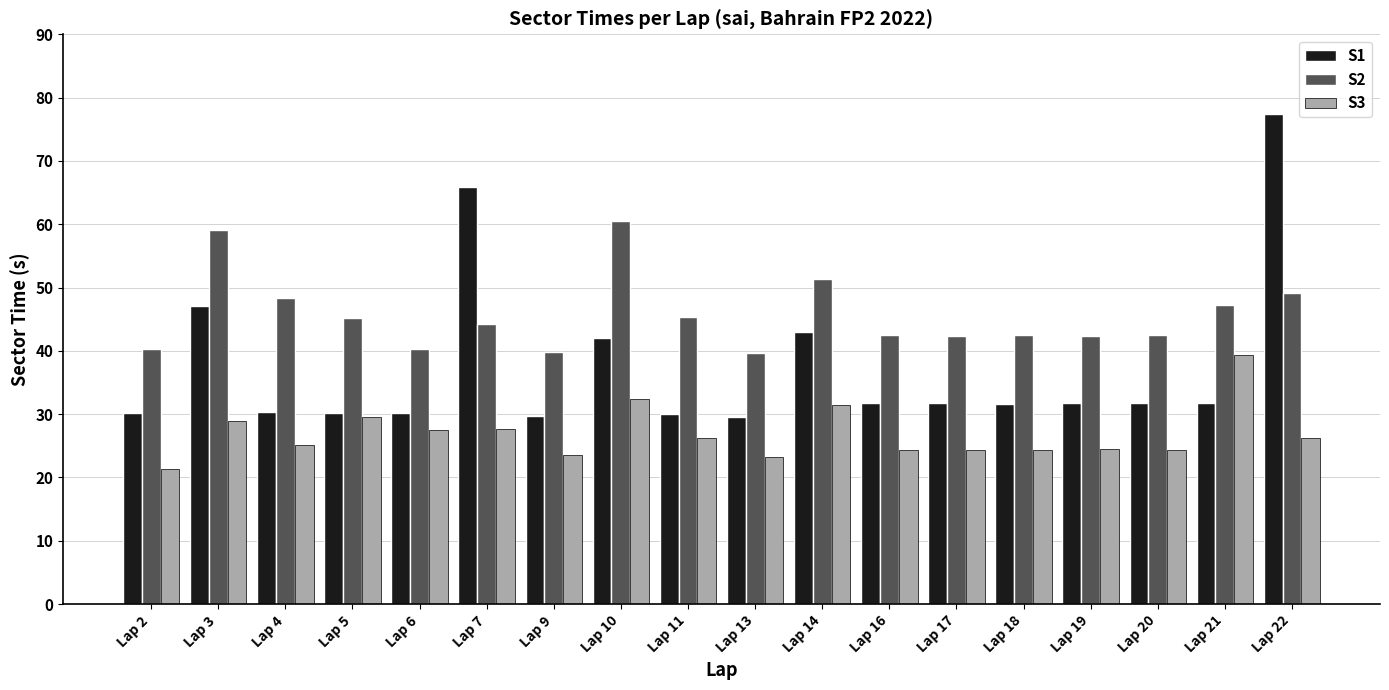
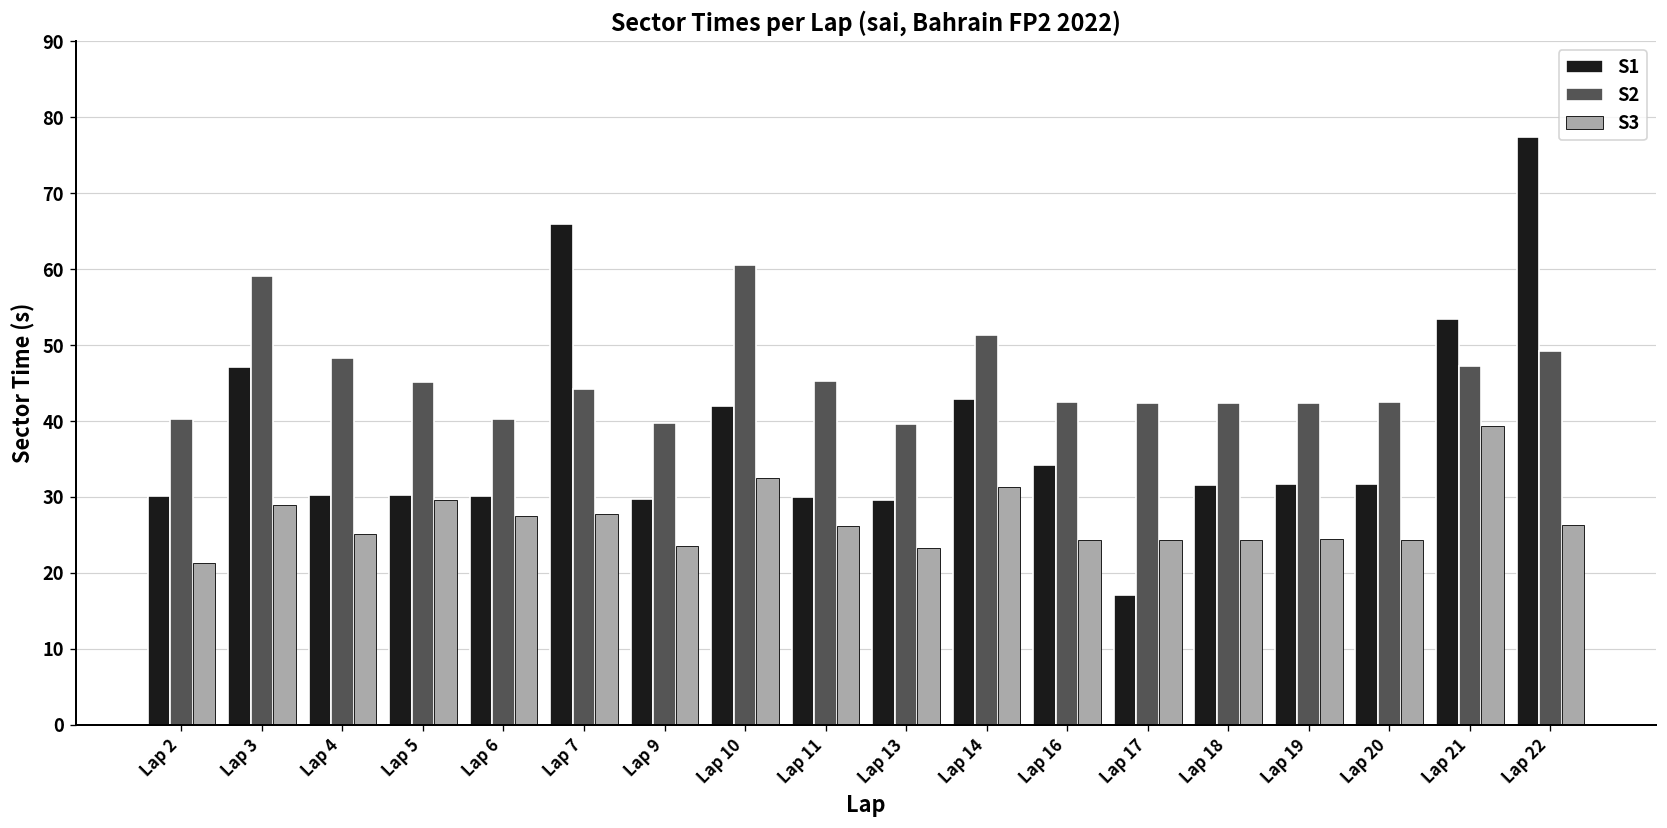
  {
    "S1": {
      "Lap 2": 30,
      "Lap 3": 47,
      "Lap 4": 30,
      "Lap 5": 30,
      "Lap 6": 30,
      "Lap 7": 66,
      "Lap 9": 30,
      "Lap 10": 42,
      "Lap 11": 30,
      "Lap 13": 30,
      "Lap 14": 43,
-     "Lap 16": 32,
-     "Lap 17": 32,
+     "Lap 16": 34,
+     "Lap 17": 17,
      "Lap 18": 32,
      "Lap 19": 32,
      "Lap 20": 32,
-     "Lap 21": 32,
+     "Lap 21": 53,
      "Lap 22": 77
    },
    "S2": {
      "Lap 2": 40,
      "Lap 3": 59,
      "Lap 4": 48,
      "Lap 5": 45,
      "Lap 6": 40,
      "Lap 7": 44,
      "Lap 9": 40,
      "Lap 10": 61,
      "Lap 11": 45,
      "Lap 13": 40,
      "Lap 14": 51,
      "Lap 16": 43,
      "Lap 17": 42,
      "Lap 18": 42,
      "Lap 19": 42,
      "Lap 20": 43,
      "Lap 21": 47,
      "Lap 22": 49
    },
    "S3": {
      "Lap 2": 21,
      "Lap 3": 29,
      "Lap 4": 25,
      "Lap 5": 30,
      "Lap 6": 28,
      "Lap 7": 28,
      "Lap 9": 24,
      "Lap 10": 32,
      "Lap 11": 26,
      "Lap 13": 23,
      "Lap 14": 31,
      "Lap 16": 24,
      "Lap 17": 24,
      "Lap 18": 24,
      "Lap 19": 25,
      "Lap 20": 24,
      "Lap 21": 39,
      "Lap 22": 26
    }
  }
